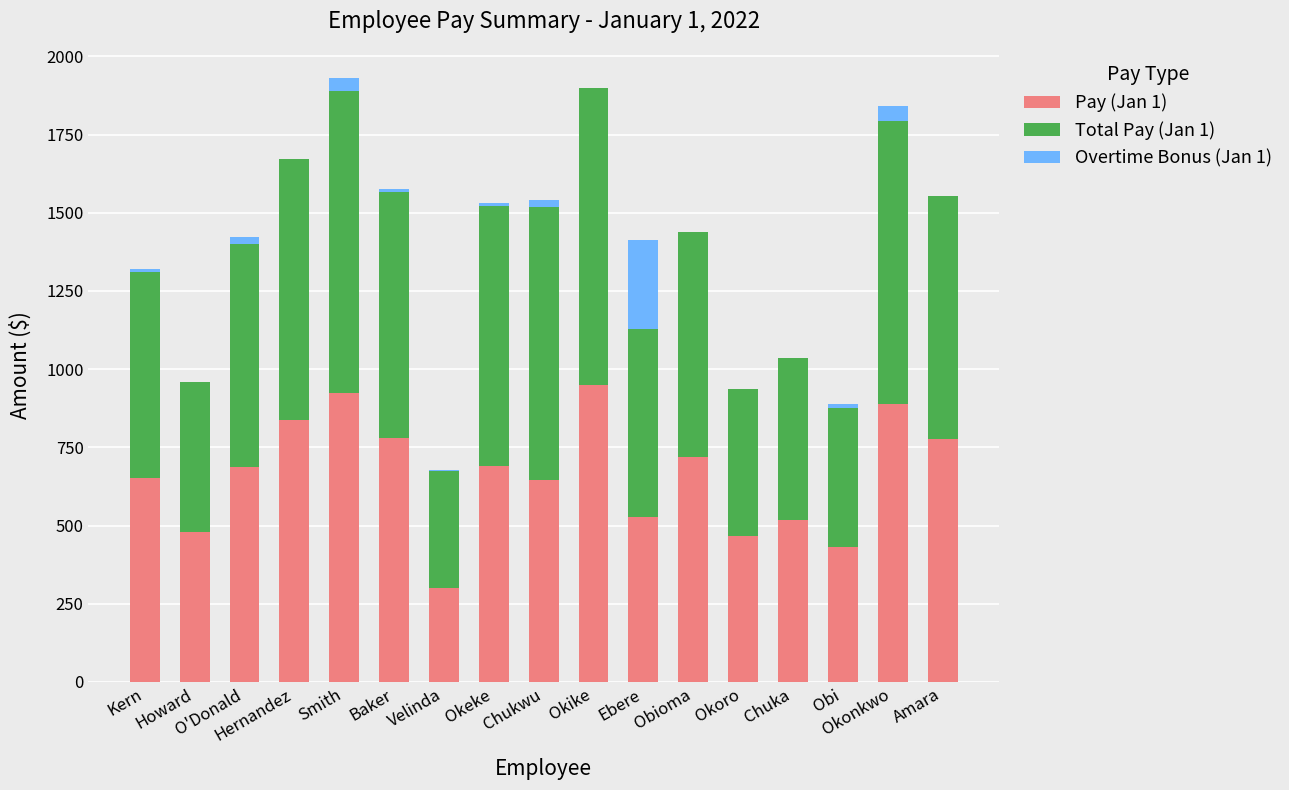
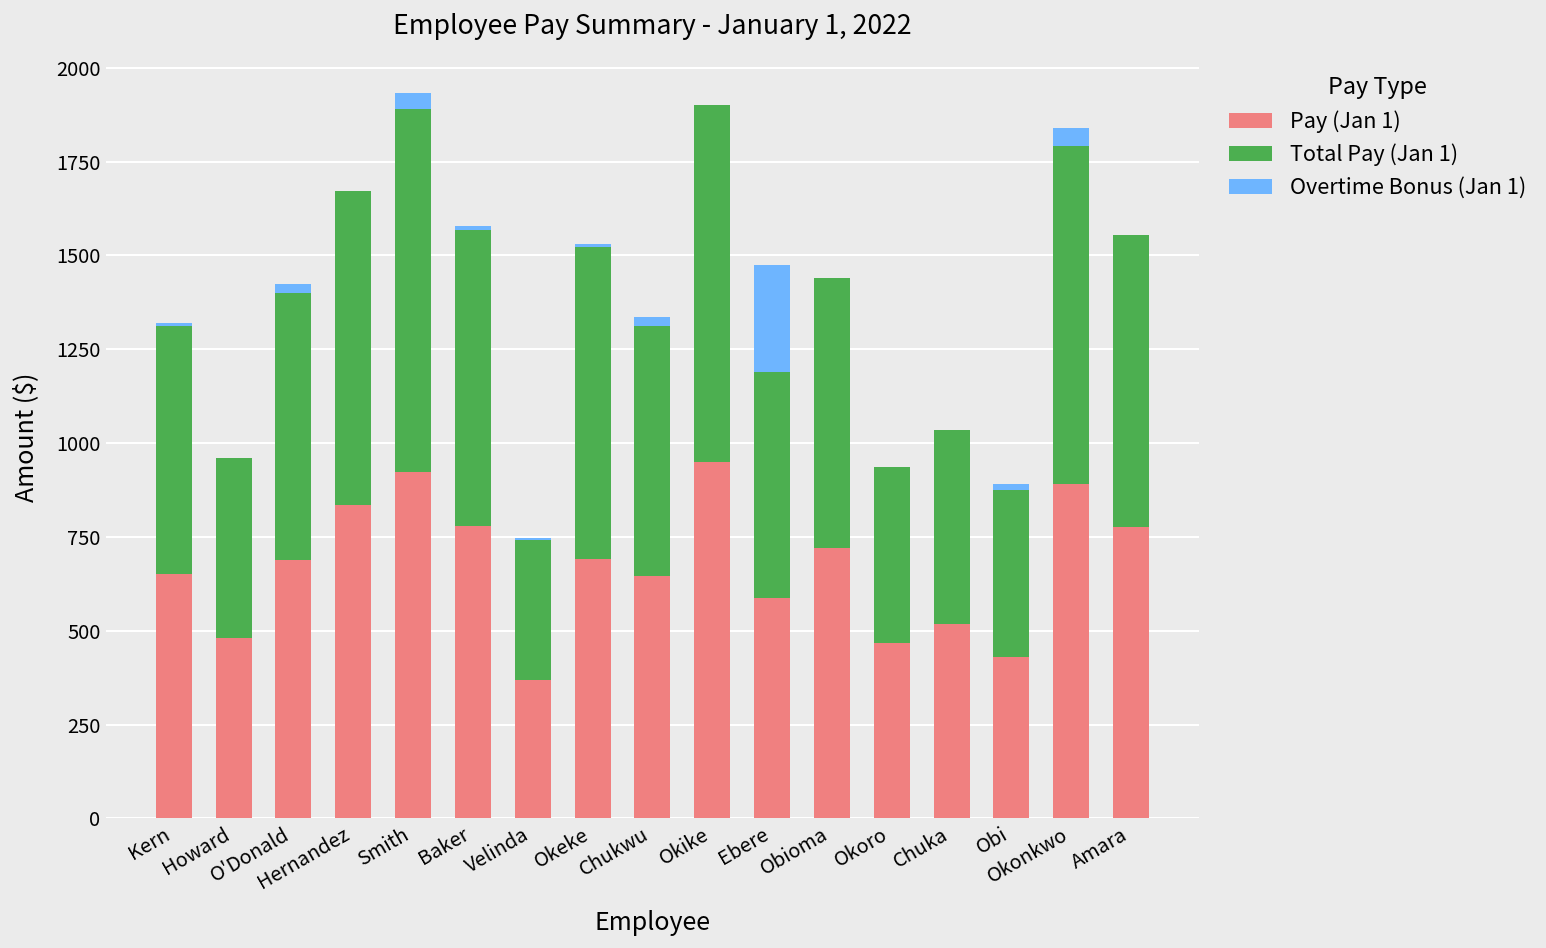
  {
    "Pay (Jan 1)": {
      "Kern": 650,
      "Howard": 480,
      "O'Donald": 690,
      "Hernandez": 840,
      "Smith": 920,
      "Baker": 780,
-     "Velinda": 300,
+     "Velinda": 370,
      "Okeke": 690,
      "Chukwu": 650,
      "Okike": 950,
-     "Ebere": 530,
+     "Ebere": 590,
      "Obioma": 720,
      "Okoro": 470,
      "Chuka": 520,
      "Obi": 430,
      "Okonkwo": 890,
      "Amara": 780
    },
    "Total Pay (Jan 1)": {
      "Kern": 660,
      "Howard": 480,
      "O'Donald": 710,
      "Hernandez": 840,
      "Smith": 970,
      "Baker": 790,
      "Velinda": 370,
      "Okeke": 830,
-     "Chukwu": 870,
+     "Chukwu": 670,
      "Okike": 950,
      "Ebere": 600,
      "Obioma": 720,
      "Okoro": 470,
      "Chuka": 520,
      "Obi": 450,
      "Okonkwo": 900,
      "Amara": 780
    },
    "Overtime Bonus (Jan 1)": {
      "Howard": 0,
      "O'Donald": 20,
      "Hernandez": 0,
      "Smith": 40,
      "Baker": 10,
      "Okeke": 10,
      "Chukwu": 20,
      "Okike": 0,
      "Ebere": 290,
      "Obioma": 0,
      "Okoro": 0,
      "Chuka": 0,
      "Obi": 20,
      "Okonkwo": 50,
      "Amara": 0
    }
  }
